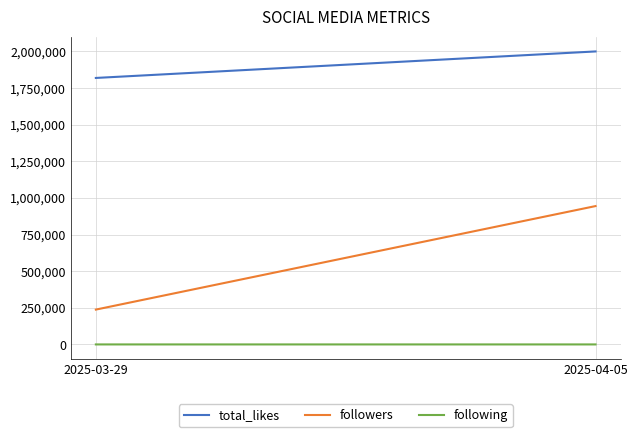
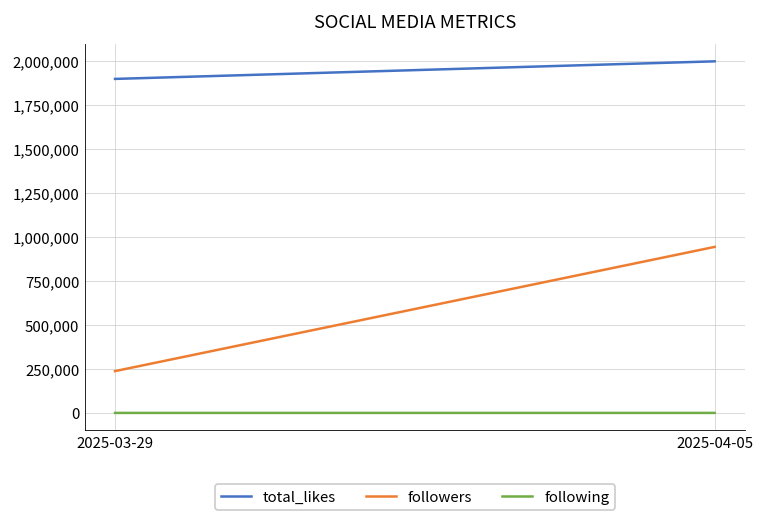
  {
    "total_likes": {
-     "2025-03-29": "1,820,000",
+     "2025-03-29": "1,900,000",
      "2025-04-05": "2,000,000"
    },
    "followers": {
      "2025-03-29": "240,000",
      "2025-04-05": "940,000"
    },
    "following": {
      "2025-03-29": "0",
      "2025-04-05": "0"
    }
  }
